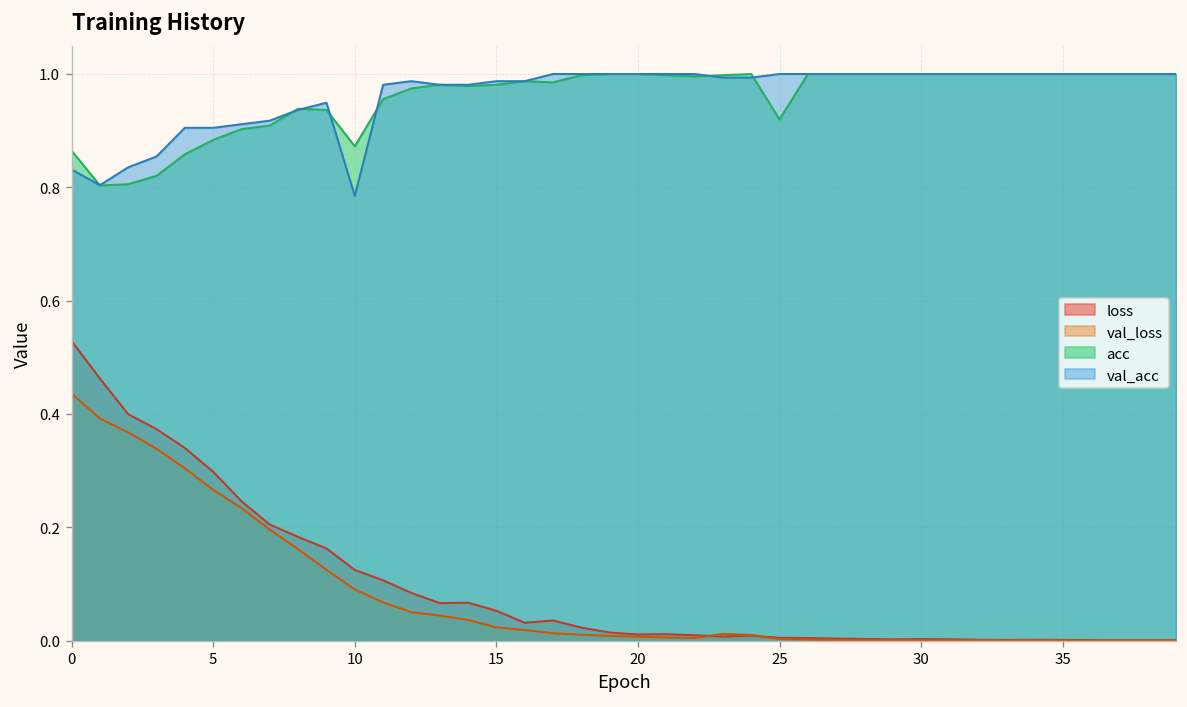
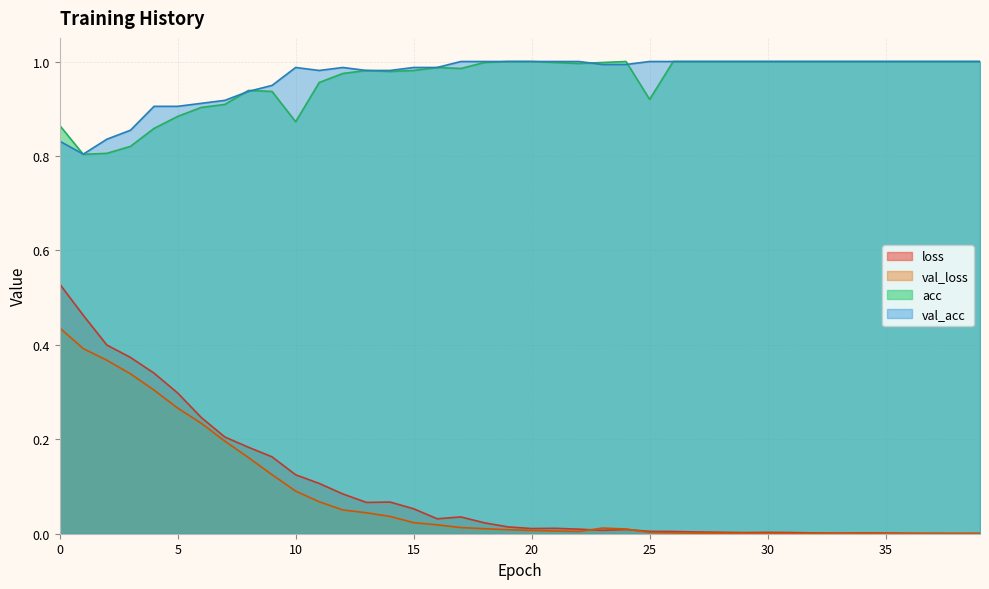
  {
    "acc": {
      "0": 0.86,
      "5": 0.88,
      "10": 0.87,
      "15": 0.98,
      "25": 0.92
    },
    "val_acc": {
      "0": 0.83,
      "5": 0.91,
-     "10": 0.78,
+     "10": 0.99,
      "15": 0.99,
      "25": 1.00
    }
  }
